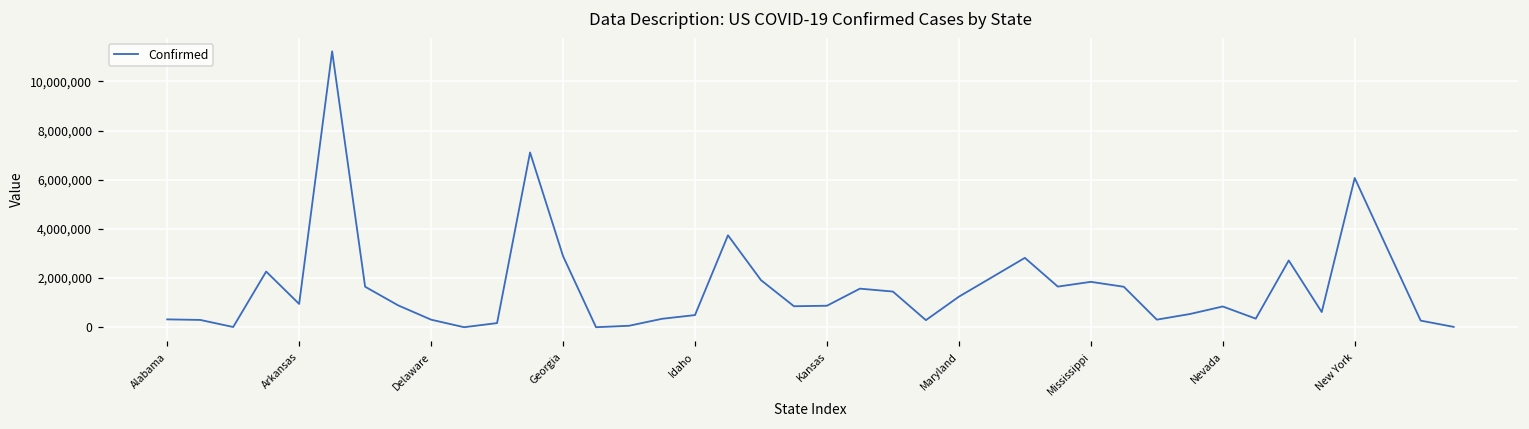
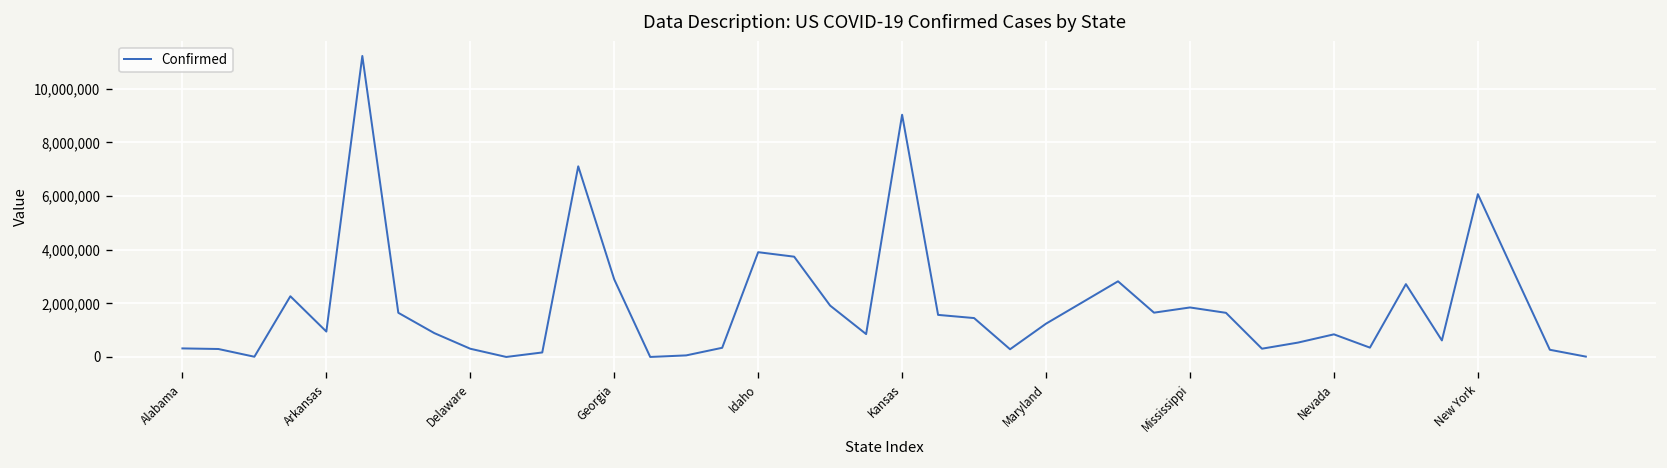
  {
    "Alabama": "300,000",
    "Arkansas": "900,000",
    "Delaware": "300,000",
    "Georgia": "2,900,000",
-   "Idaho": "500,000",
-   "Kansas": "900,000",
+   "Idaho": "3,900,000",
+   "Kansas": "9,000,000",
    "Maryland": "1,200,000",
    "Mississippi": "1,800,000",
    "Nevada": "800,000",
    "New York": "6,100,000"
  }
